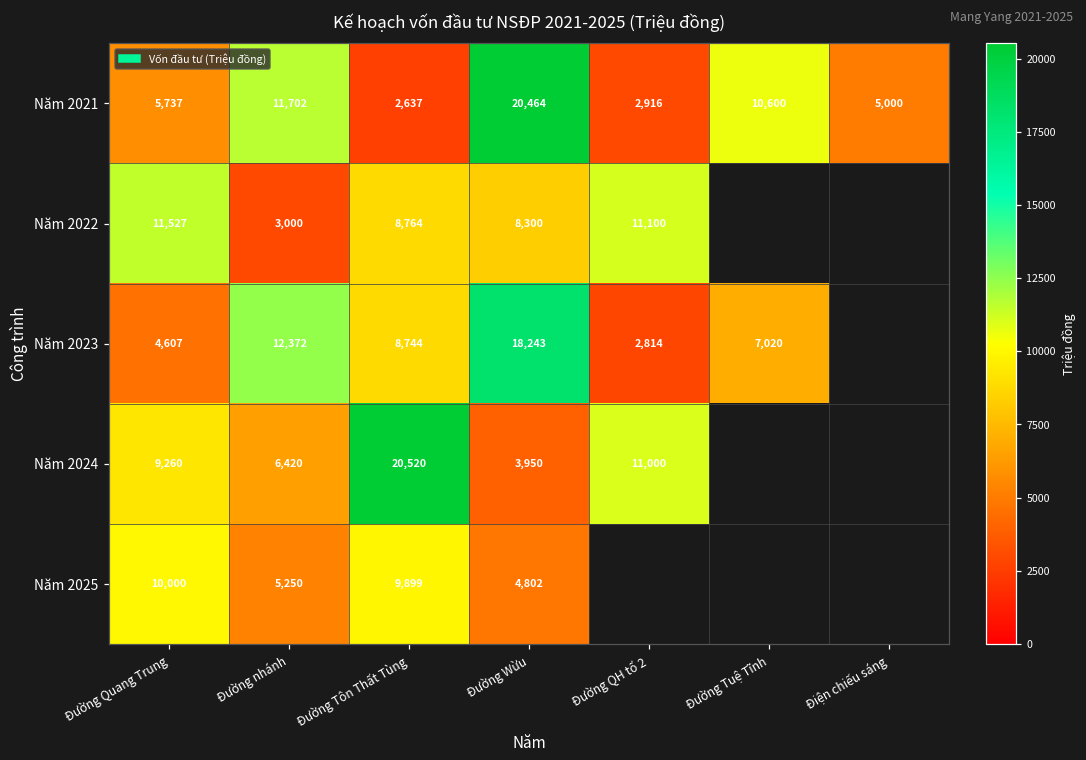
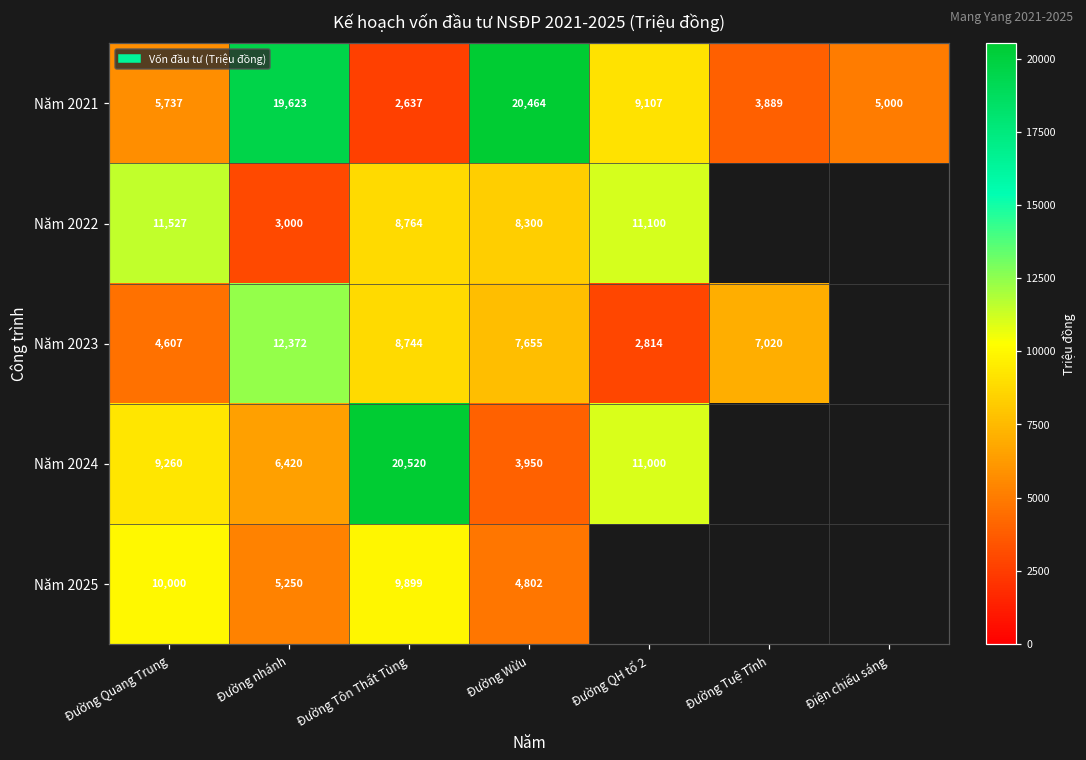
  {
    "Năm 2021": {
      "Đường Quang Trung": "5,737",
-     "Đường nhánh": "11,702",
+     "Đường nhánh": "19,623",
      "Đường Tôn Thất Tùng": "2,637",
      "Đường Wừu": "20,464",
-     "Đường QH tổ 2": "2,916",
-     "Đường Tuệ Tĩnh": "10,600",
+     "Đường QH tổ 2": "9,107",
+     "Đường Tuệ Tĩnh": "3,889",
      "Điện chiếu sáng": "5,000"
    },
    "Năm 2022": {
      "Đường Quang Trung": "11,527",
      "Đường nhánh": "3,000",
      "Đường Tôn Thất Tùng": "8,764",
      "Đường Wừu": "8,300",
      "Đường QH tổ 2": "11,100"
    },
    "Năm 2023": {
      "Đường Quang Trung": "4,607",
      "Đường nhánh": "12,372",
      "Đường Tôn Thất Tùng": "8,744",
-     "Đường Wừu": "18,243",
+     "Đường Wừu": "7,655",
      "Đường QH tổ 2": "2,814",
      "Đường Tuệ Tĩnh": "7,020"
    },
    "Năm 2024": {
      "Đường Quang Trung": "9,260",
      "Đường nhánh": "6,420",
      "Đường Tôn Thất Tùng": "20,520",
      "Đường Wừu": "3,950",
      "Đường QH tổ 2": "11,000"
    },
    "Năm 2025": {
      "Đường Quang Trung": "10,000",
      "Đường nhánh": "5,250",
      "Đường Tôn Thất Tùng": "9,899",
      "Đường Wừu": "4,802"
    }
  }
